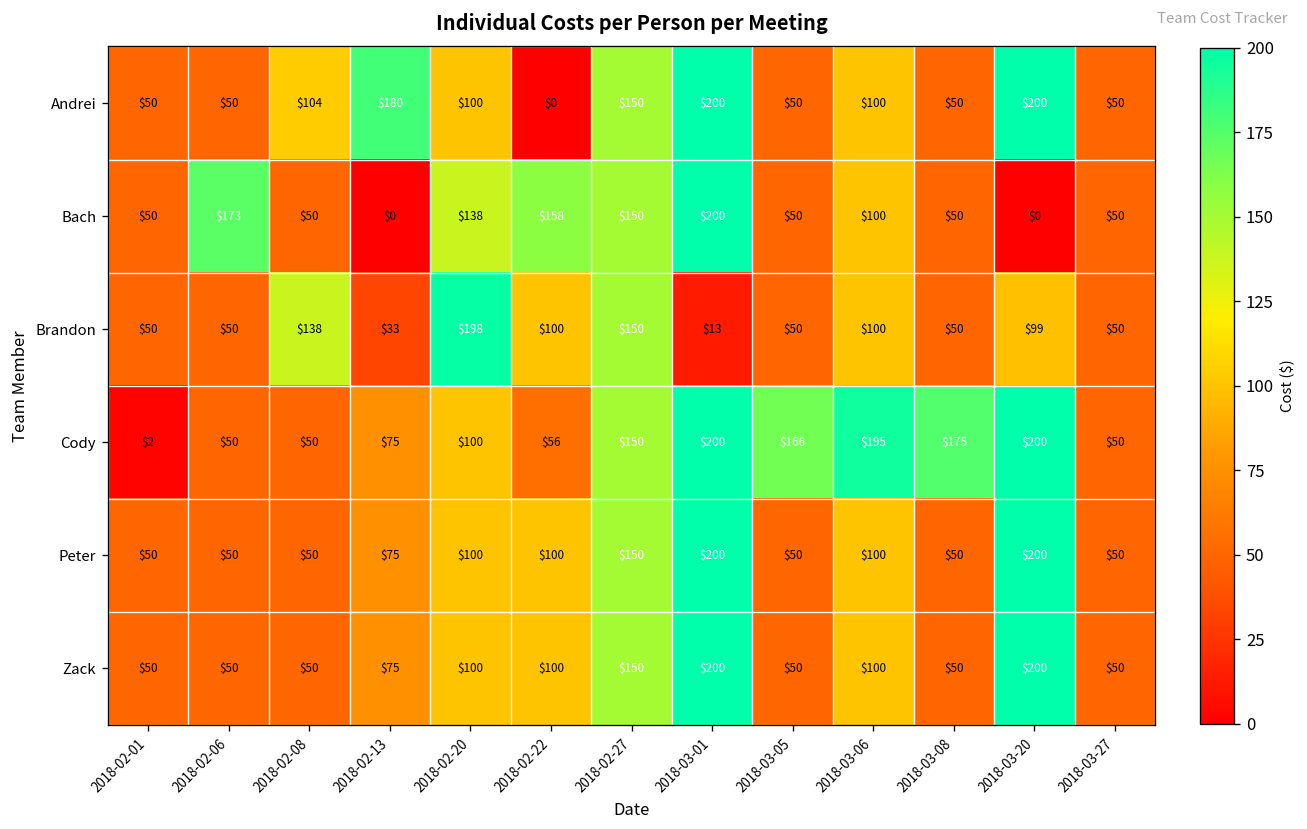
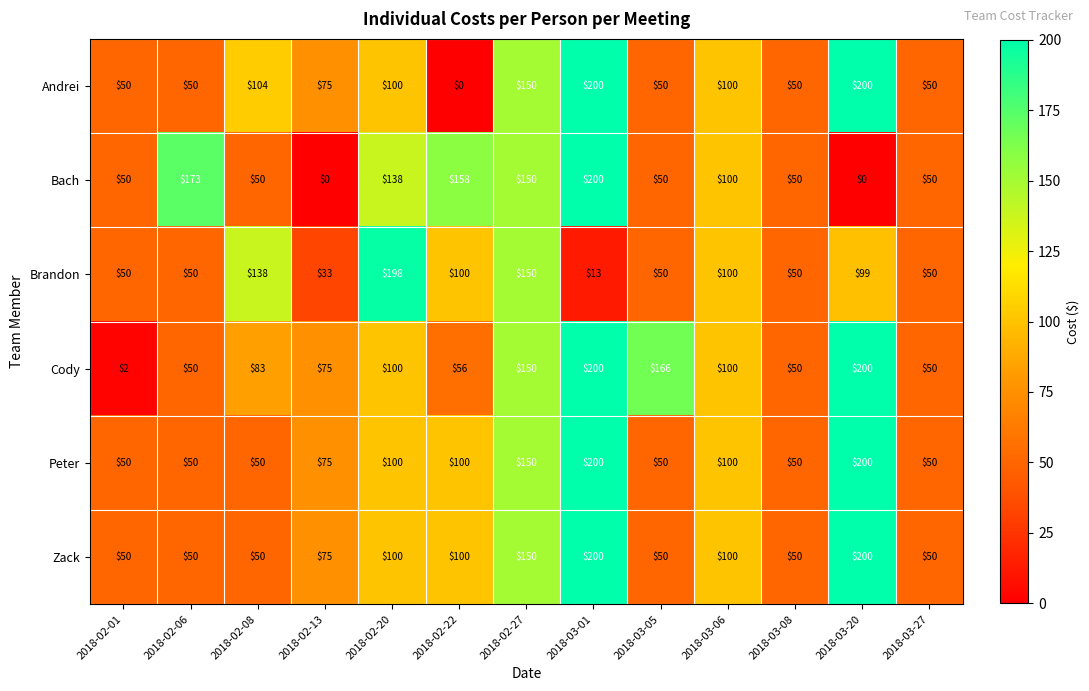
  {
    "Andrei": {
      "2018-02-01": "$50",
      "2018-02-06": "$50",
      "2018-02-08": "$104",
-     "2018-02-13": "$180",
+     "2018-02-13": "$75",
      "2018-02-20": "$100",
      "2018-02-22": "$0",
      "2018-02-27": "$150",
      "2018-03-01": "$200",
      "2018-03-05": "$50",
      "2018-03-06": "$100",
      "2018-03-08": "$50",
      "2018-03-20": "$200",
      "2018-03-27": "$50"
    },
    "Bach": {
      "2018-02-01": "$50",
      "2018-02-06": "$173",
      "2018-02-08": "$50",
      "2018-02-13": "$0",
      "2018-02-20": "$138",
      "2018-02-22": "$158",
      "2018-02-27": "$150",
      "2018-03-01": "$200",
      "2018-03-05": "$50",
      "2018-03-06": "$100",
      "2018-03-08": "$50",
      "2018-03-20": "$0",
      "2018-03-27": "$50"
    },
    "Brandon": {
      "2018-02-01": "$50",
      "2018-02-06": "$50",
      "2018-02-08": "$138",
      "2018-02-13": "$33",
      "2018-02-20": "$198",
      "2018-02-22": "$100",
      "2018-02-27": "$150",
      "2018-03-01": "$13",
      "2018-03-05": "$50",
      "2018-03-06": "$100",
      "2018-03-08": "$50",
      "2018-03-20": "$99",
      "2018-03-27": "$50"
    },
    "Cody": {
      "2018-02-01": "$2",
      "2018-02-06": "$50",
-     "2018-02-08": "$50",
+     "2018-02-08": "$83",
      "2018-02-13": "$75",
      "2018-02-20": "$100",
      "2018-02-22": "$56",
      "2018-02-27": "$150",
      "2018-03-01": "$200",
      "2018-03-05": "$166",
-     "2018-03-06": "$195",
-     "2018-03-08": "$175",
+     "2018-03-06": "$100",
+     "2018-03-08": "$50",
      "2018-03-20": "$200",
      "2018-03-27": "$50"
    },
    "Peter": {
      "2018-02-01": "$50",
      "2018-02-06": "$50",
      "2018-02-08": "$50",
      "2018-02-13": "$75",
      "2018-02-20": "$100",
      "2018-02-22": "$100",
      "2018-02-27": "$150",
      "2018-03-01": "$200",
      "2018-03-05": "$50",
      "2018-03-06": "$100",
      "2018-03-08": "$50",
      "2018-03-20": "$200",
      "2018-03-27": "$50"
    },
    "Zack": {
      "2018-02-01": "$50",
      "2018-02-06": "$50",
      "2018-02-08": "$50",
      "2018-02-13": "$75",
      "2018-02-20": "$100",
      "2018-02-22": "$100",
      "2018-02-27": "$150",
      "2018-03-01": "$200",
      "2018-03-05": "$50",
      "2018-03-06": "$100",
      "2018-03-08": "$50",
      "2018-03-20": "$200",
      "2018-03-27": "$50"
    }
  }
